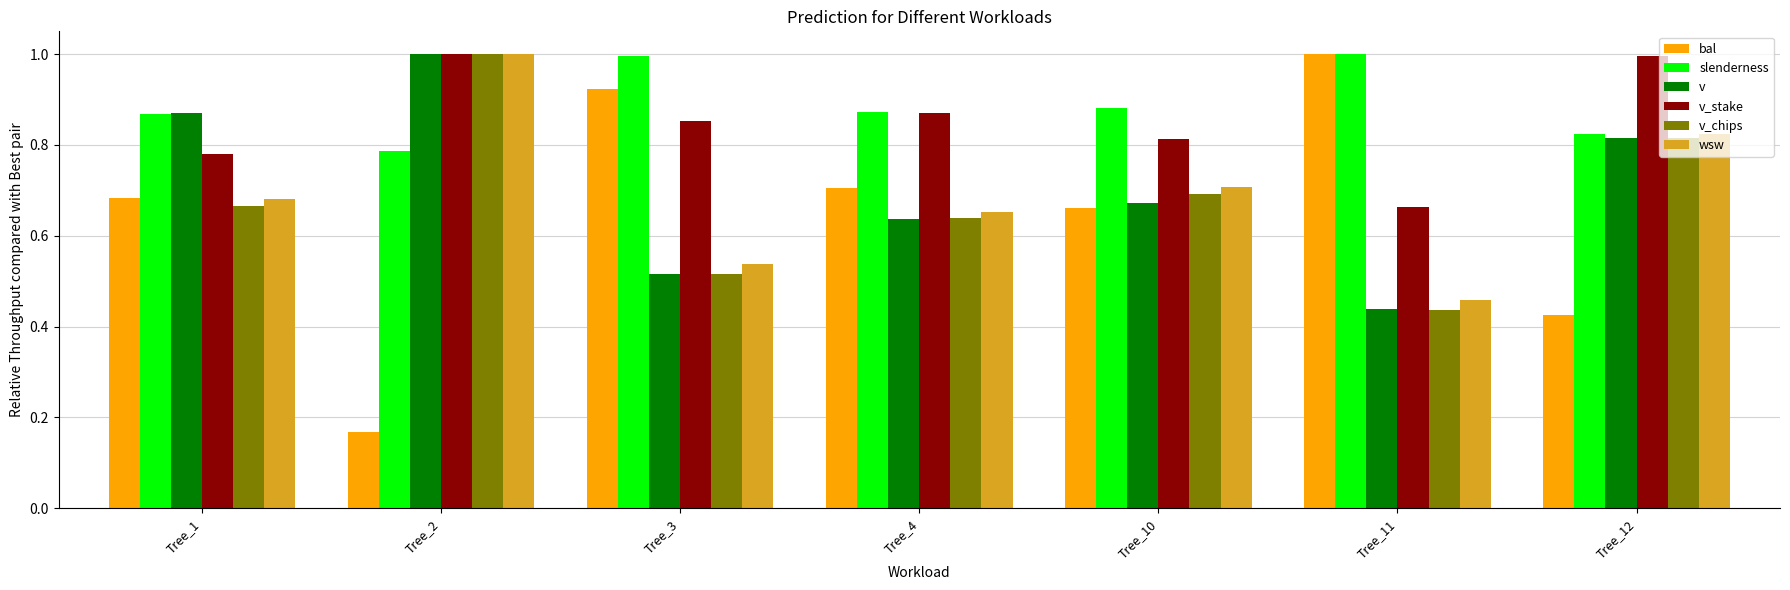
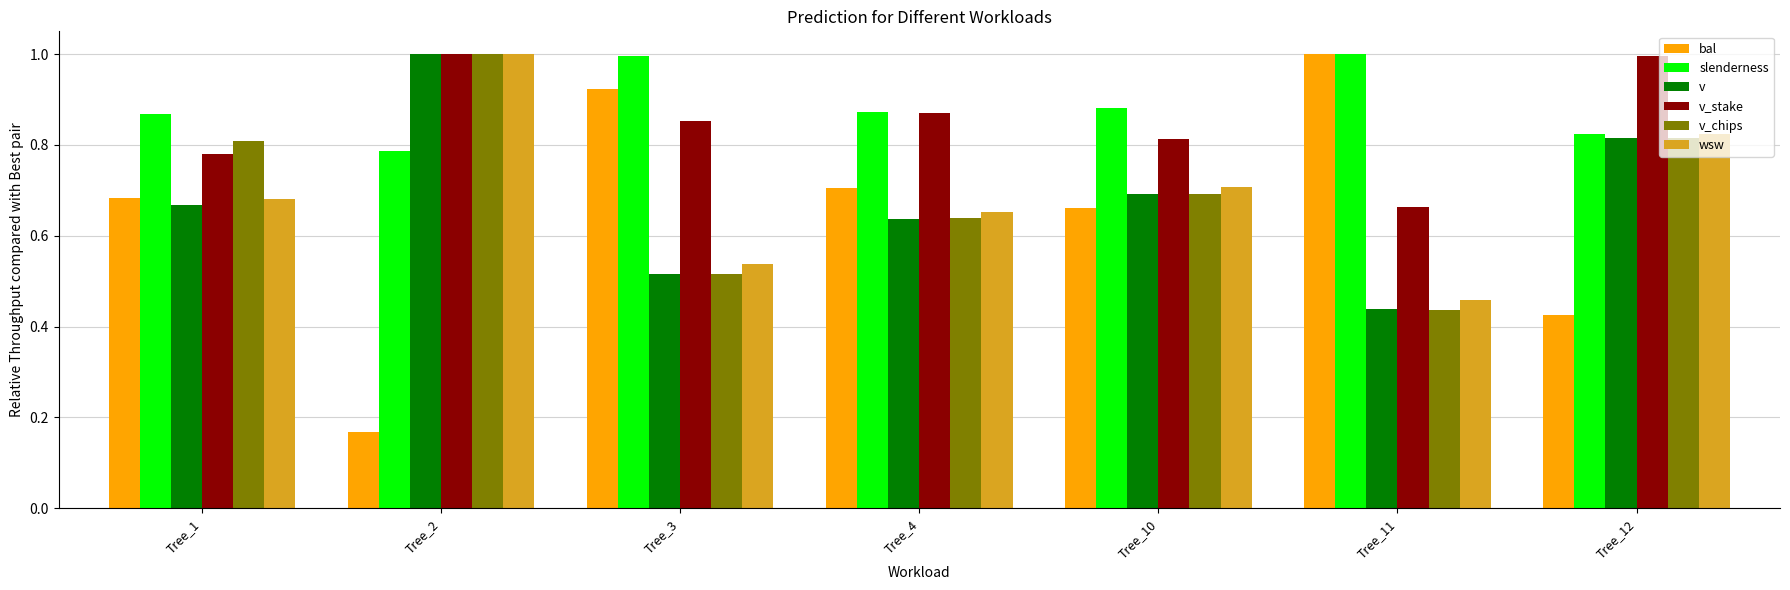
  {
    "slenderness": {
      "Tree_1": 0.87,
      "Tree_2": 0.79,
      "Tree_3": 1.00,
      "Tree_4": 0.87,
      "Tree_10": 0.88,
      "Tree_11": 1.00,
      "Tree_12": 0.82
    },
    "v": {
-     "Tree_1": 0.87,
+     "Tree_1": 0.67,
      "Tree_2": 1.00,
      "Tree_3": 0.52,
      "Tree_4": 0.64,
-     "Tree_10": 0.67,
+     "Tree_10": 0.69,
      "Tree_11": 0.44,
      "Tree_12": 0.82
    },
    "v_stake": {
      "Tree_1": 0.78,
      "Tree_2": 1.00,
      "Tree_3": 0.85,
      "Tree_4": 0.87,
      "Tree_10": 0.81,
      "Tree_11": 0.66,
      "Tree_12": 1.00
    },
    "v_chips": {
-     "Tree_1": 0.67,
+     "Tree_1": 0.81,
      "Tree_2": 1.00,
      "Tree_3": 0.52,
      "Tree_4": 0.64,
      "Tree_10": 0.69,
      "Tree_11": 0.44
    }
  }
